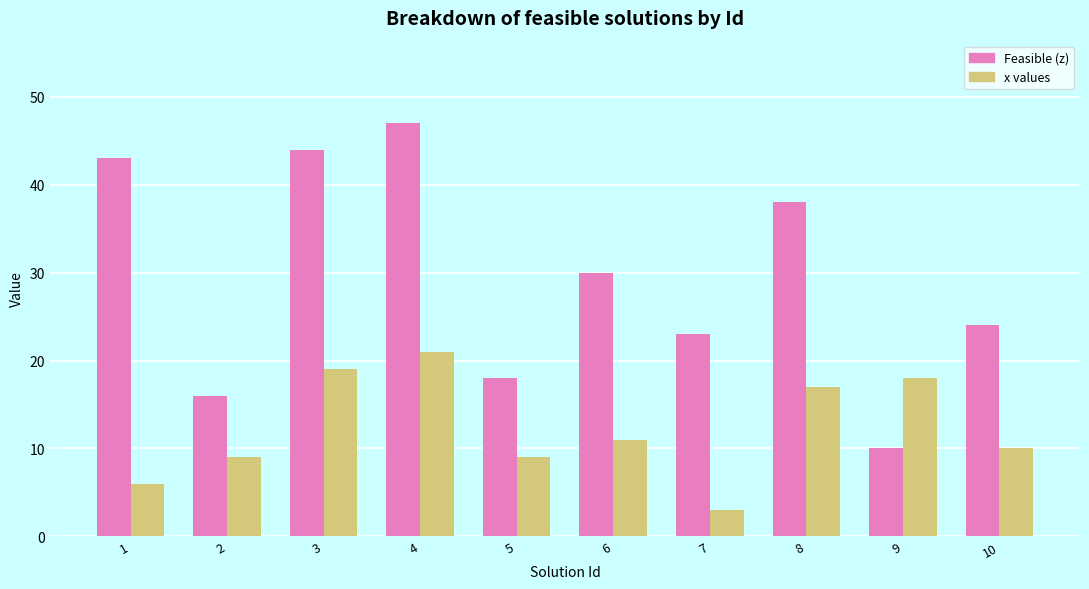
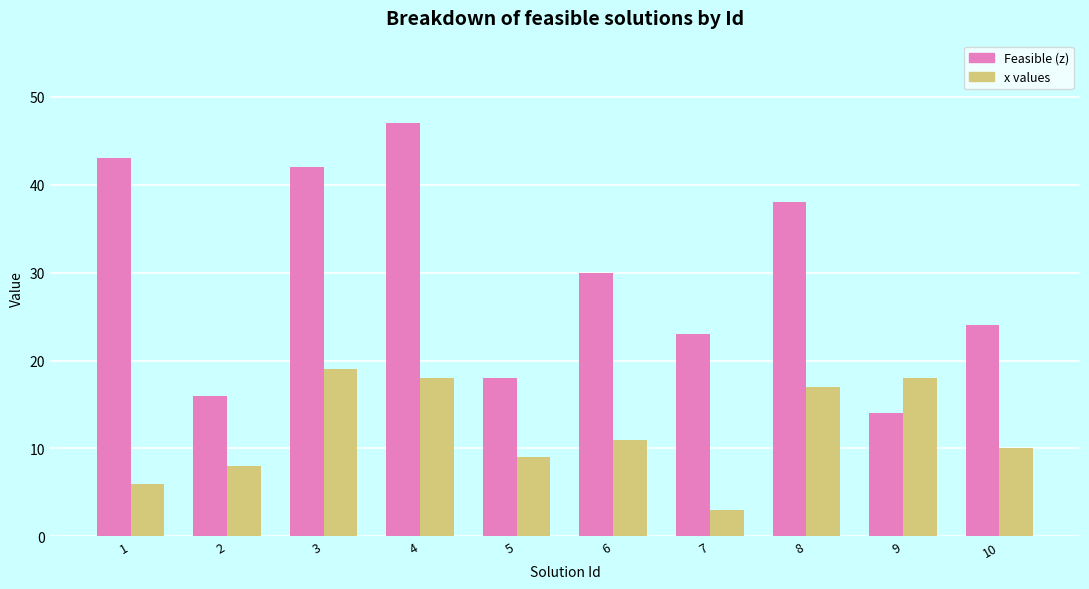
  {
    "Feasible (z)": {
      "1": 43,
      "2": 16,
-     "3": 44,
+     "3": 42,
      "4": 47,
      "5": 18,
      "6": 30,
      "7": 23,
      "8": 38,
-     "9": 10,
+     "9": 14,
      "10": 24
    },
    "x values": {
      "1": 6,
-     "2": 9,
+     "2": 8,
      "3": 19,
-     "4": 21,
+     "4": 18,
      "5": 9,
      "6": 11,
      "7": 3,
      "8": 17,
      "9": 18,
      "10": 10
    }
  }
